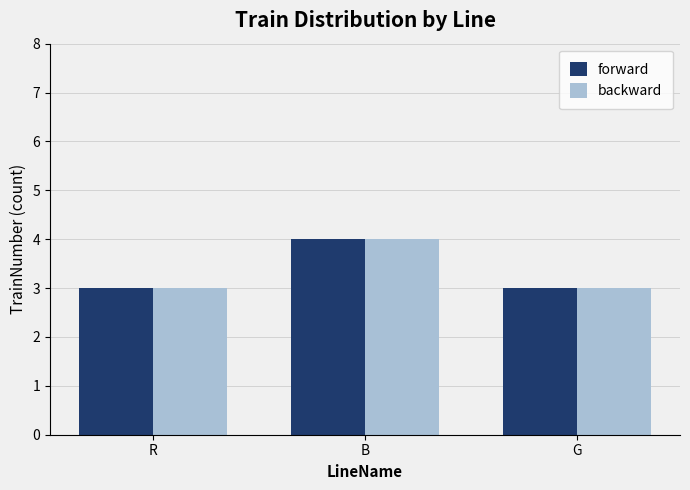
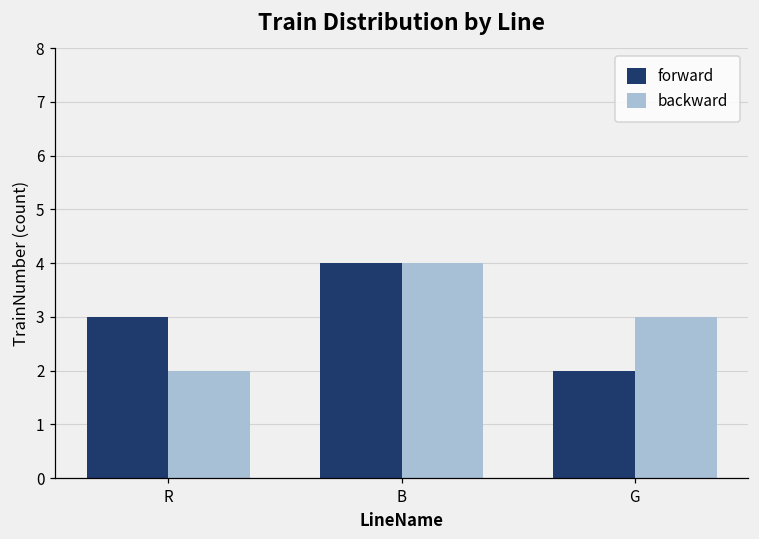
  {
    "forward": {
      "R": 3,
      "B": 4,
-     "G": 3
+     "G": 2
    },
    "backward": {
-     "R": 3,
+     "R": 2,
      "B": 4,
      "G": 3
    }
  }
